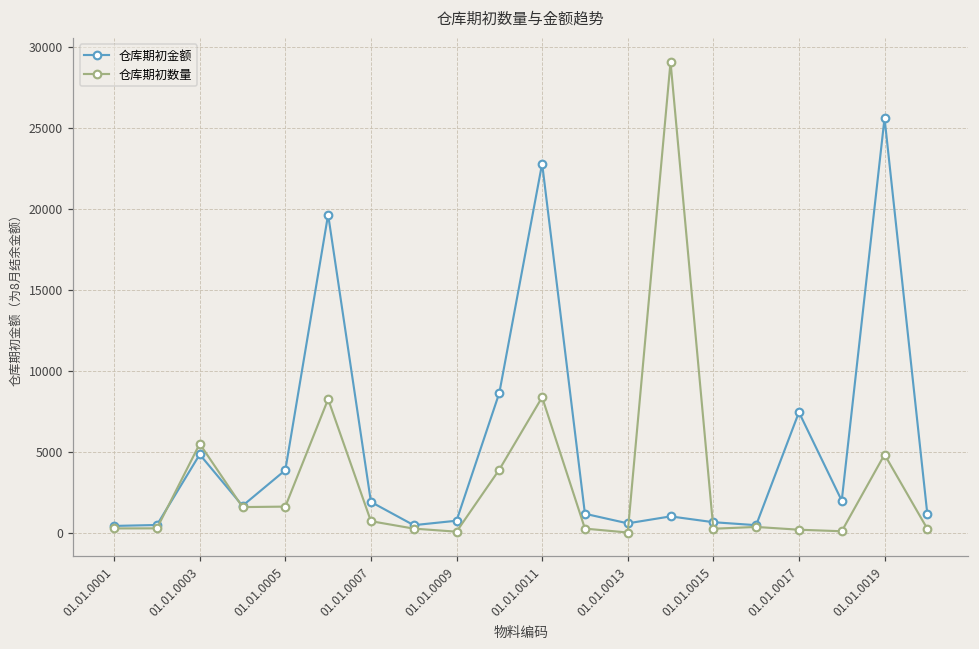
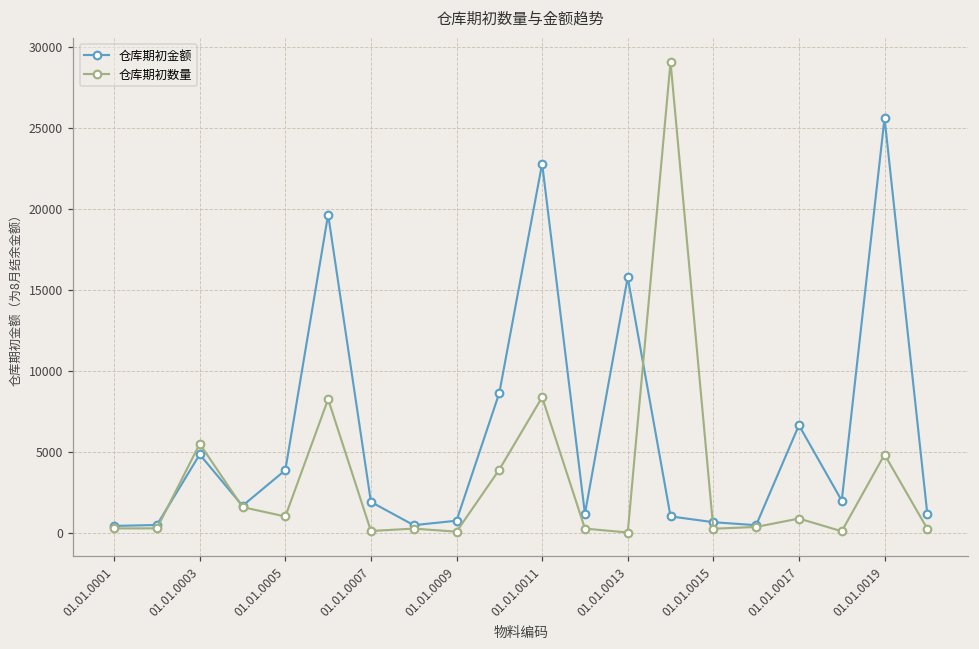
  {
    "仓库期初金额": {
      "01.01.0003": 4900,
      "01.01.0005": 3900,
      "01.01.0007": 1900,
      "01.01.0009": 800,
      "01.01.0011": 22800,
-     "01.01.0013": 600,
+     "01.01.0013": 15800,
      "01.01.0015": 700,
-     "01.01.0017": 7500,
+     "01.01.0017": 6700,
      "01.01.0019": 25600
    },
    "仓库期初数量": {
      "01.01.0003": 5500,
-     "01.01.0005": 1600,
-     "01.01.0007": 700,
+     "01.01.0005": 1000,
+     "01.01.0007": 100,
      "01.01.0009": 100,
      "01.01.0011": 8400,
      "01.01.0013": 0,
      "01.01.0015": 300,
-     "01.01.0017": 200,
+     "01.01.0017": 900,
      "01.01.0019": 4800
    }
  }
